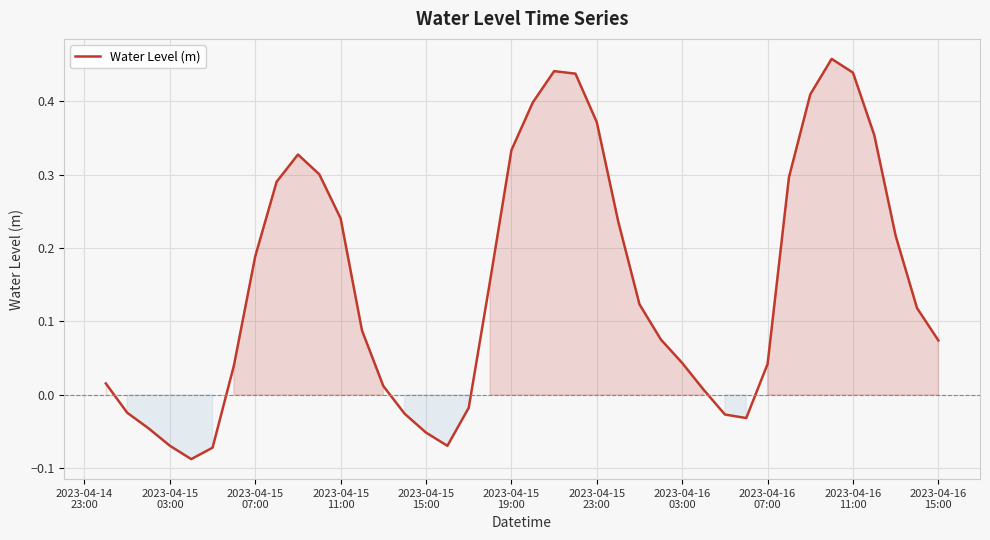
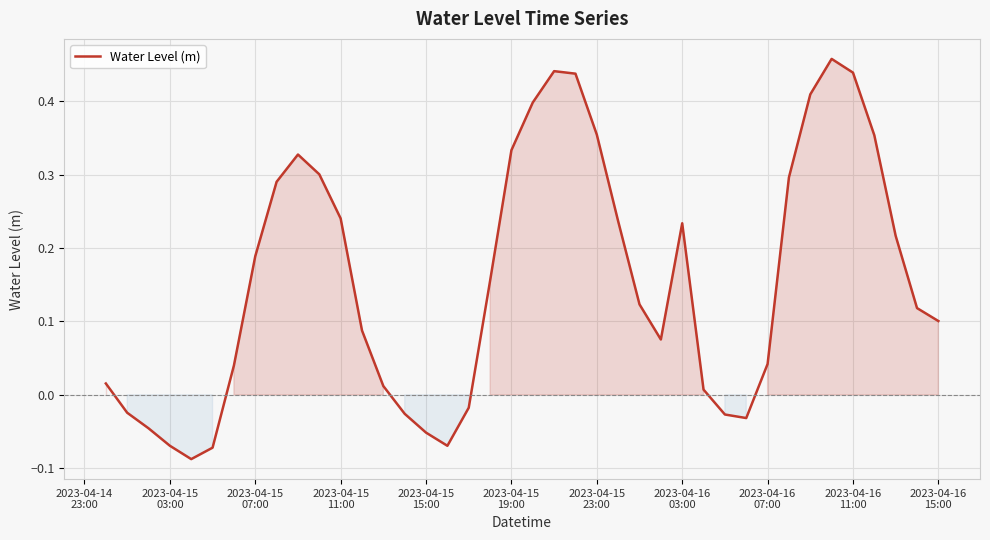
  {
    "2023-04-15 03:00": -0.07,
    "2023-04-15 07:00": 0.19,
    "2023-04-15 11:00": 0.24,
    "2023-04-15 15:00": -0.05,
    "2023-04-15 19:00": 0.33,
-   "2023-04-15 23:00": 0.37,
-   "2023-04-16 03:00": 0.04,
+   "2023-04-15 23:00": 0.35,
+   "2023-04-16 03:00": 0.23,
    "2023-04-16 07:00": 0.04,
    "2023-04-16 11:00": 0.44,
-   "2023-04-16 15:00": 0.07
+   "2023-04-16 15:00": 0.10
  }
